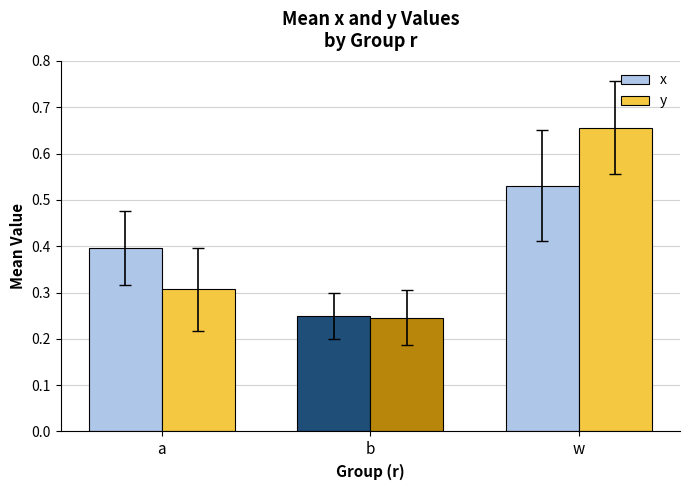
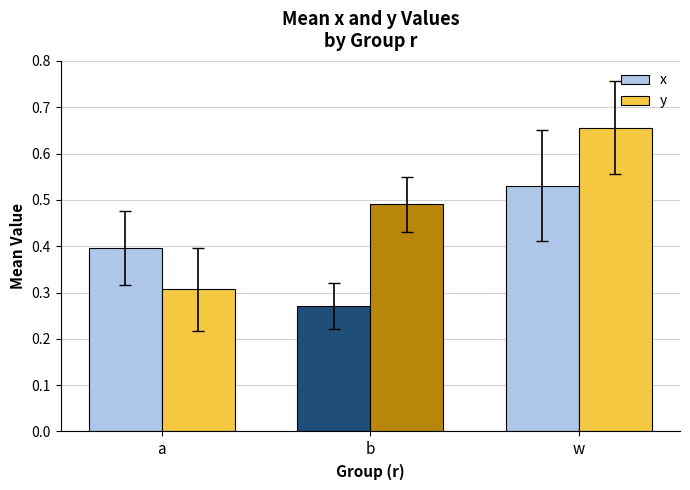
  {
    "x": {
      "a": 0.40,
-     "b": 0.25,
+     "b": 0.27,
      "w": 0.53
    },
    "y": {
      "a": 0.31,
-     "b": 0.25,
+     "b": 0.49,
      "w": 0.66
    }
  }
